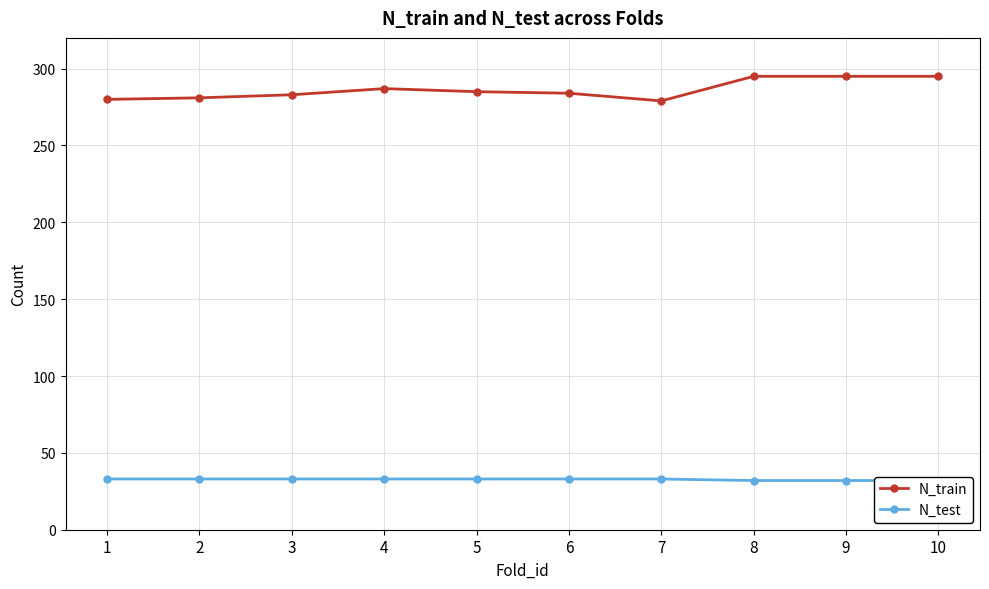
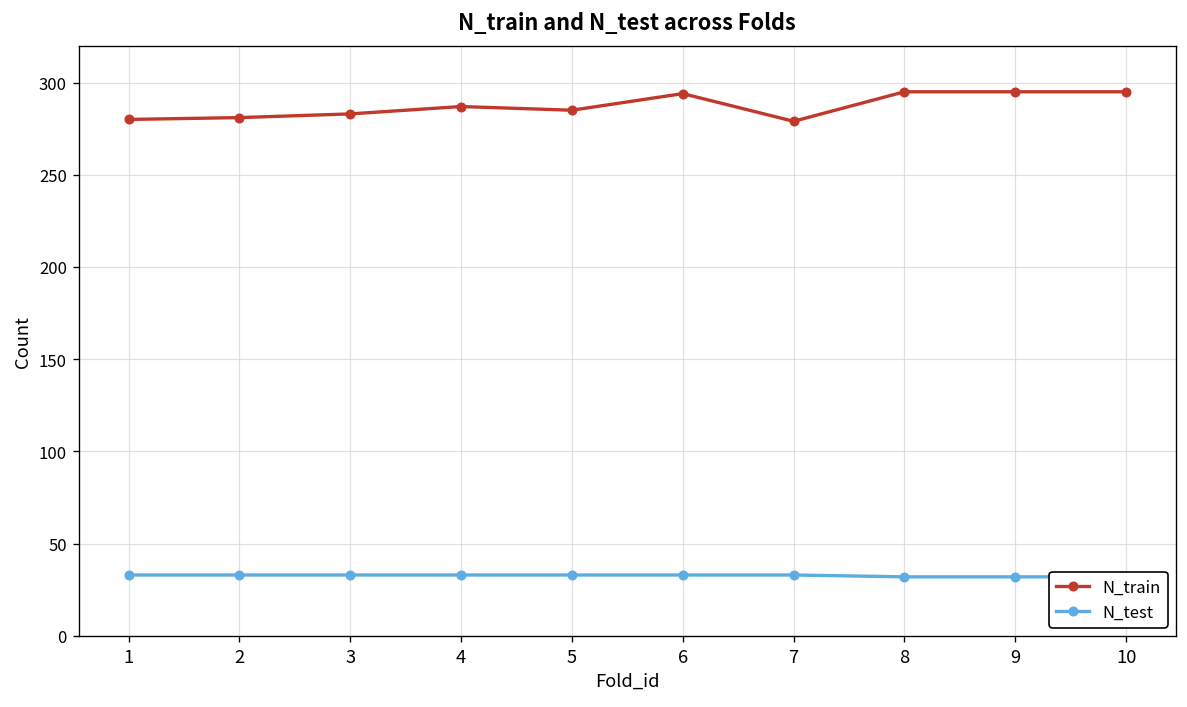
  {
    "N_train": {
      "1": 280,
      "2": 281,
      "3": 283,
      "4": 287,
      "5": 285,
-     "6": 284,
+     "6": 294,
      "7": 279,
      "8": 295,
      "9": 295,
      "10": 295
    },
    "N_test": {
      "1": 33,
      "2": 33,
      "3": 33,
      "4": 33,
      "5": 33,
      "6": 33,
      "7": 33,
      "8": 32,
      "9": 32
    }
  }
